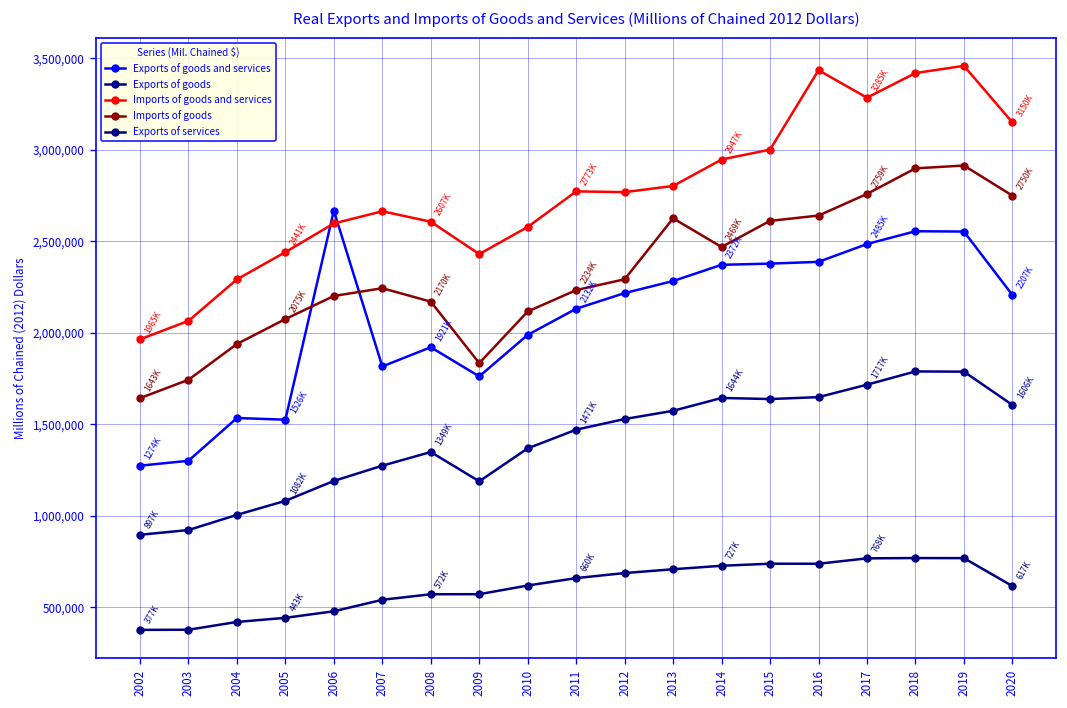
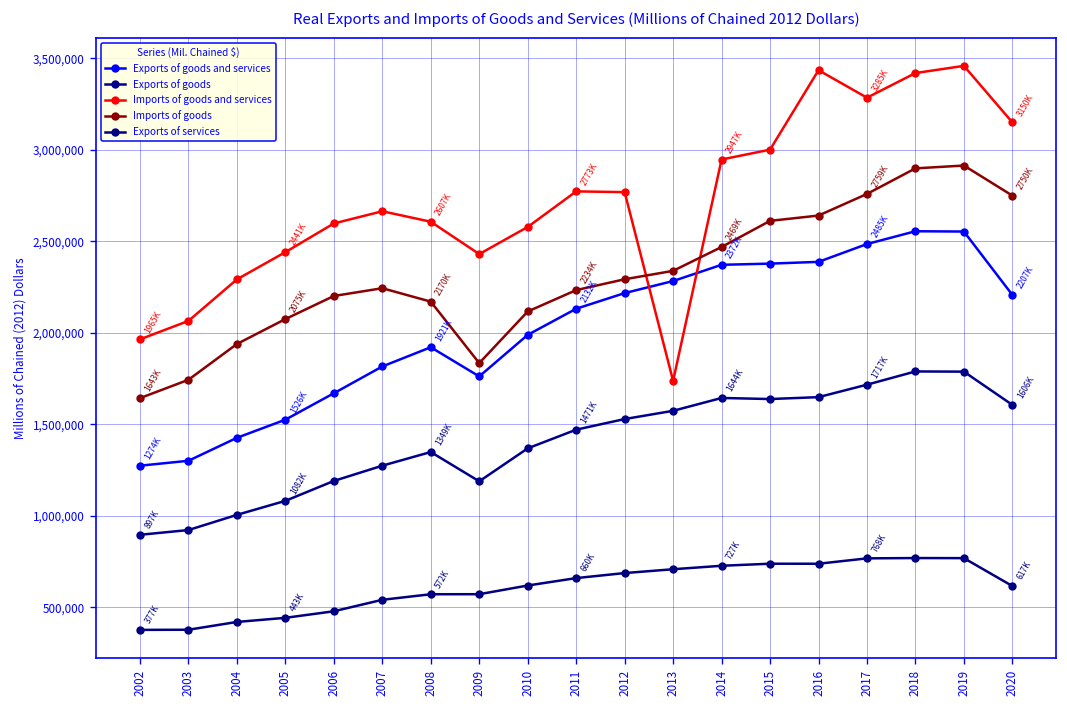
  {
    "Exports of goods and services": {
      "2003": "1,300,000",
-     "2004": "1,540,000",
-     "2006": "2,670,000",
+     "2004": "1,430,000",
+     "2006": "1,670,000",
      "2007": "1,820,000",
      "2009": "1,760,000",
      "2010": "1,990,000",
      "2012": "2,220,000",
      "2013": "2,280,000",
      "2015": "2,380,000",
      "2016": "2,390,000",
      "2018": "2,560,000",
      "2019": "2,550,000"
    },
    "Imports of goods and services": {
      "2003": "2,070,000",
      "2004": "2,290,000",
      "2006": "2,600,000",
      "2007": "2,660,000",
      "2009": "2,430,000",
      "2010": "2,580,000",
      "2012": "2,770,000",
-     "2013": "2,800,000",
+     "2013": "1,740,000",
      "2015": "3,000,000",
      "2016": "3,440,000",
      "2018": "3,420,000",
      "2019": "3,460,000"
    },
    "Imports of goods": {
      "2003": "1,740,000",
      "2004": "1,940,000",
      "2006": "2,200,000",
      "2007": "2,240,000",
      "2009": "1,840,000",
      "2010": "2,120,000",
      "2012": "2,290,000",
-     "2013": "2,630,000",
+     "2013": "2,340,000",
      "2015": "2,610,000",
      "2016": "2,640,000",
      "2018": "2,900,000",
      "2019": "2,910,000"
    }
  }
